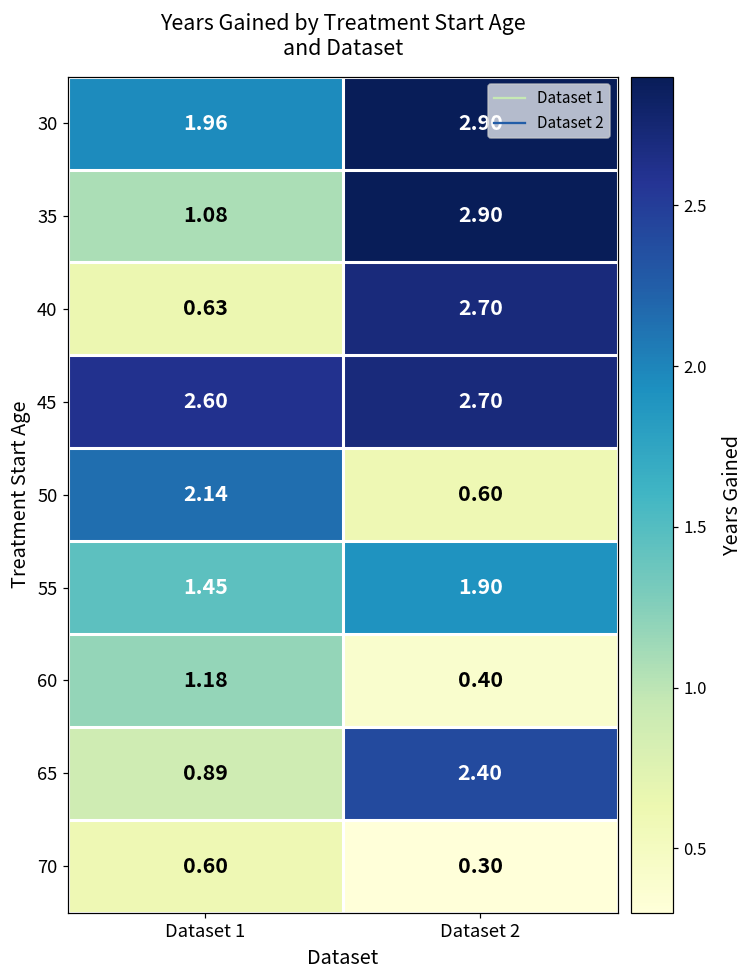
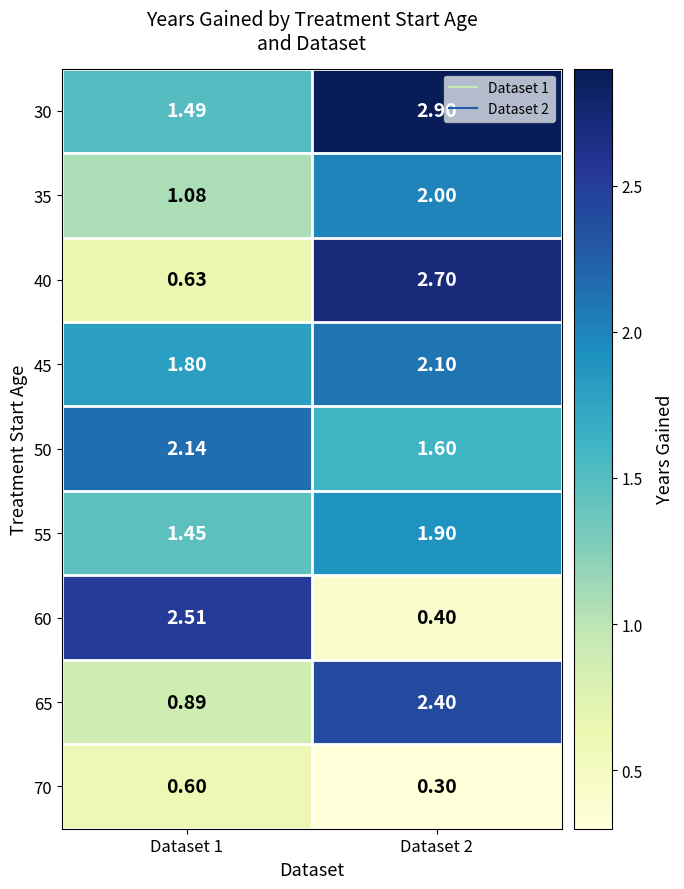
  {
    "30": {
-     "Dataset 1": 1.96
+     "Dataset 1": 1.49
    },
    "35": {
      "Dataset 1": 1.08,
-     "Dataset 2": 2.90
+     "Dataset 2": 2.00
    },
    "40": {
      "Dataset 1": 0.63,
      "Dataset 2": 2.70
    },
    "45": {
-     "Dataset 1": 2.60,
-     "Dataset 2": 2.70
+     "Dataset 1": 1.80,
+     "Dataset 2": 2.10
    },
    "50": {
      "Dataset 1": 2.14,
-     "Dataset 2": 0.60
+     "Dataset 2": 1.60
    },
    "55": {
      "Dataset 1": 1.45,
      "Dataset 2": 1.90
    },
    "60": {
-     "Dataset 1": 1.18,
+     "Dataset 1": 2.51,
      "Dataset 2": 0.40
    },
    "65": {
      "Dataset 1": 0.89,
      "Dataset 2": 2.40
    },
    "70": {
      "Dataset 1": 0.60,
      "Dataset 2": 0.30
    }
  }
